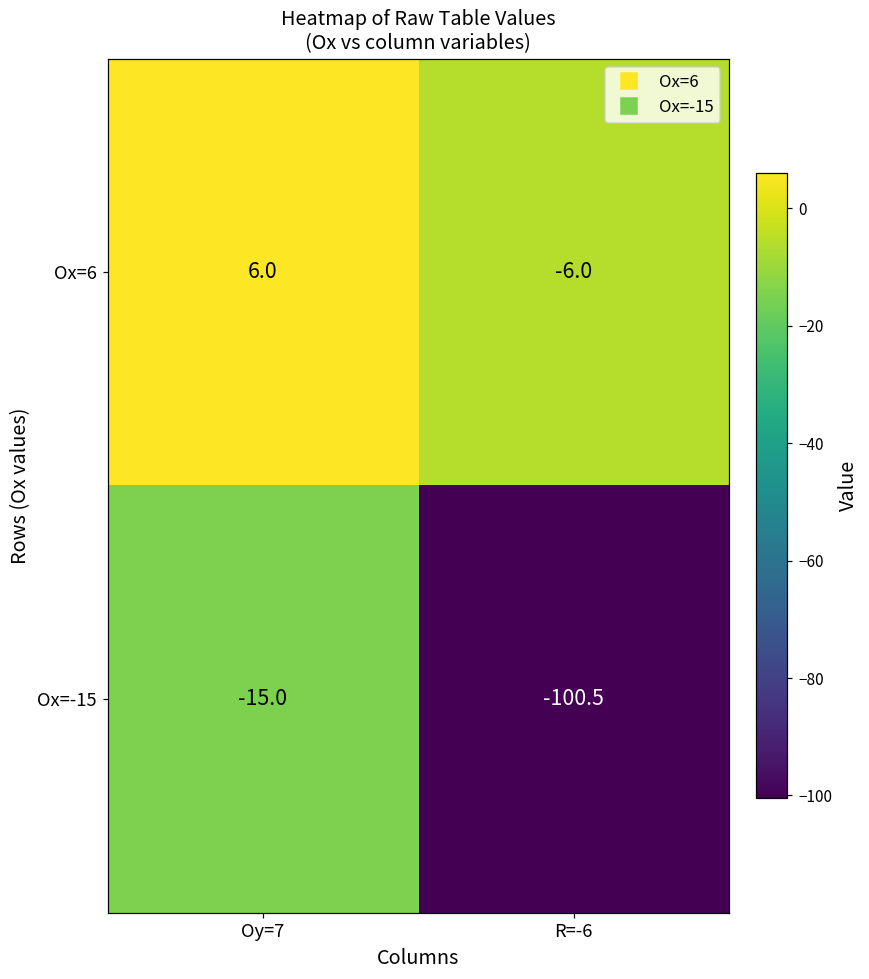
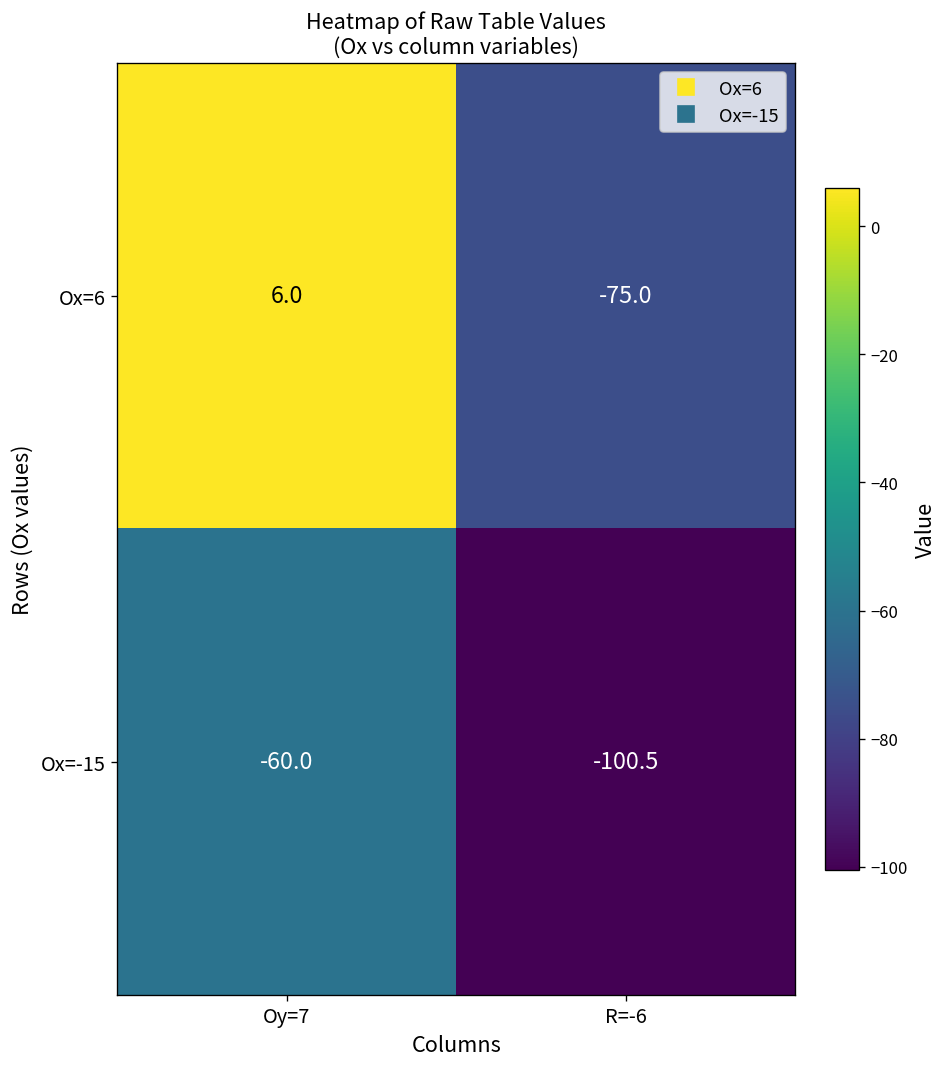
  {
    "Ox=6": {
      "Oy=7": 6.0,
-     "R=-6": -6.0
+     "R=-6": -75.0
    },
    "Ox=-15": {
-     "Oy=7": -15.0,
+     "Oy=7": -60.0,
      "R=-6": -100.5
    }
  }
